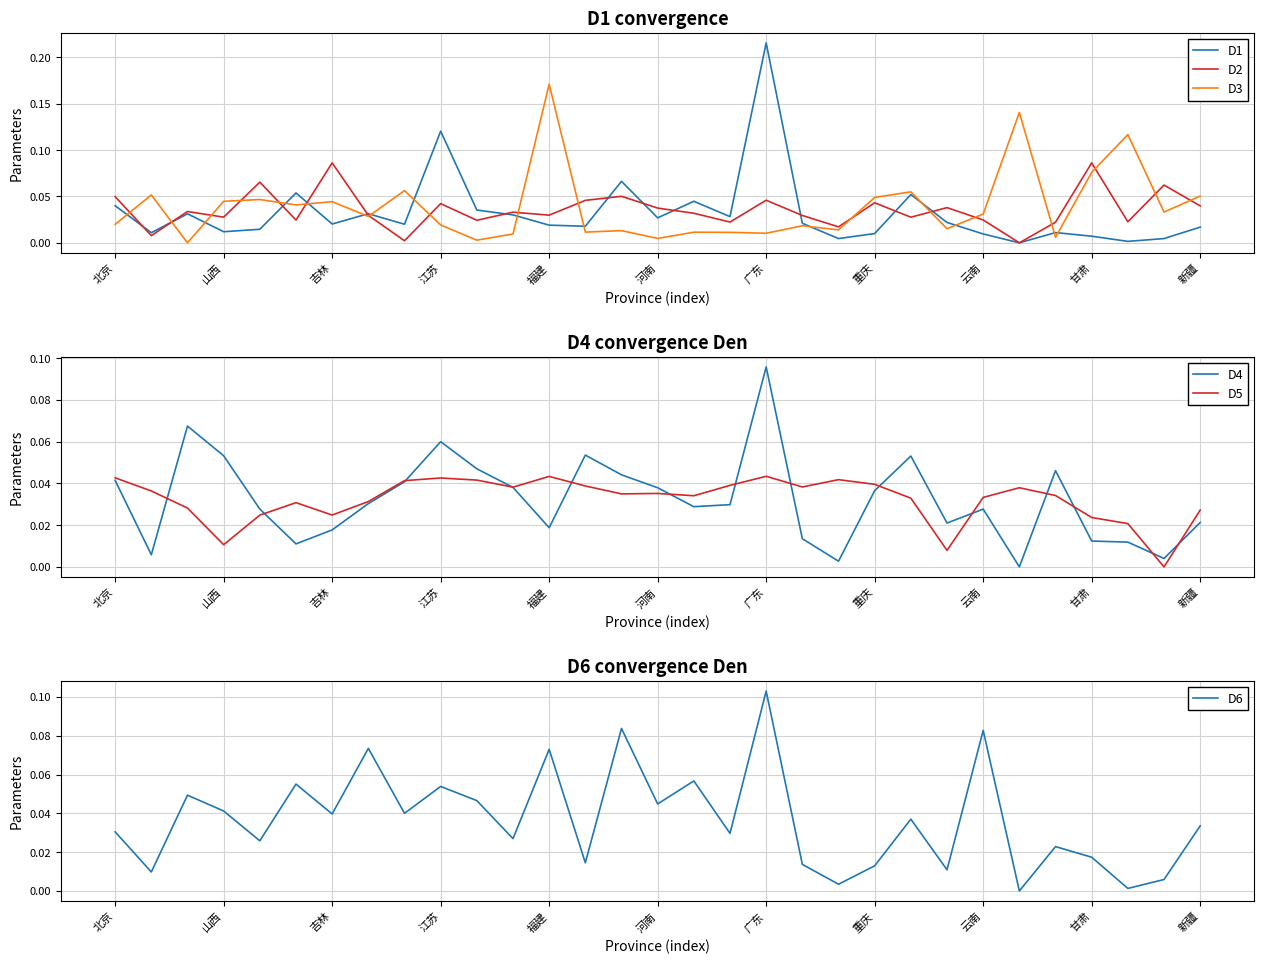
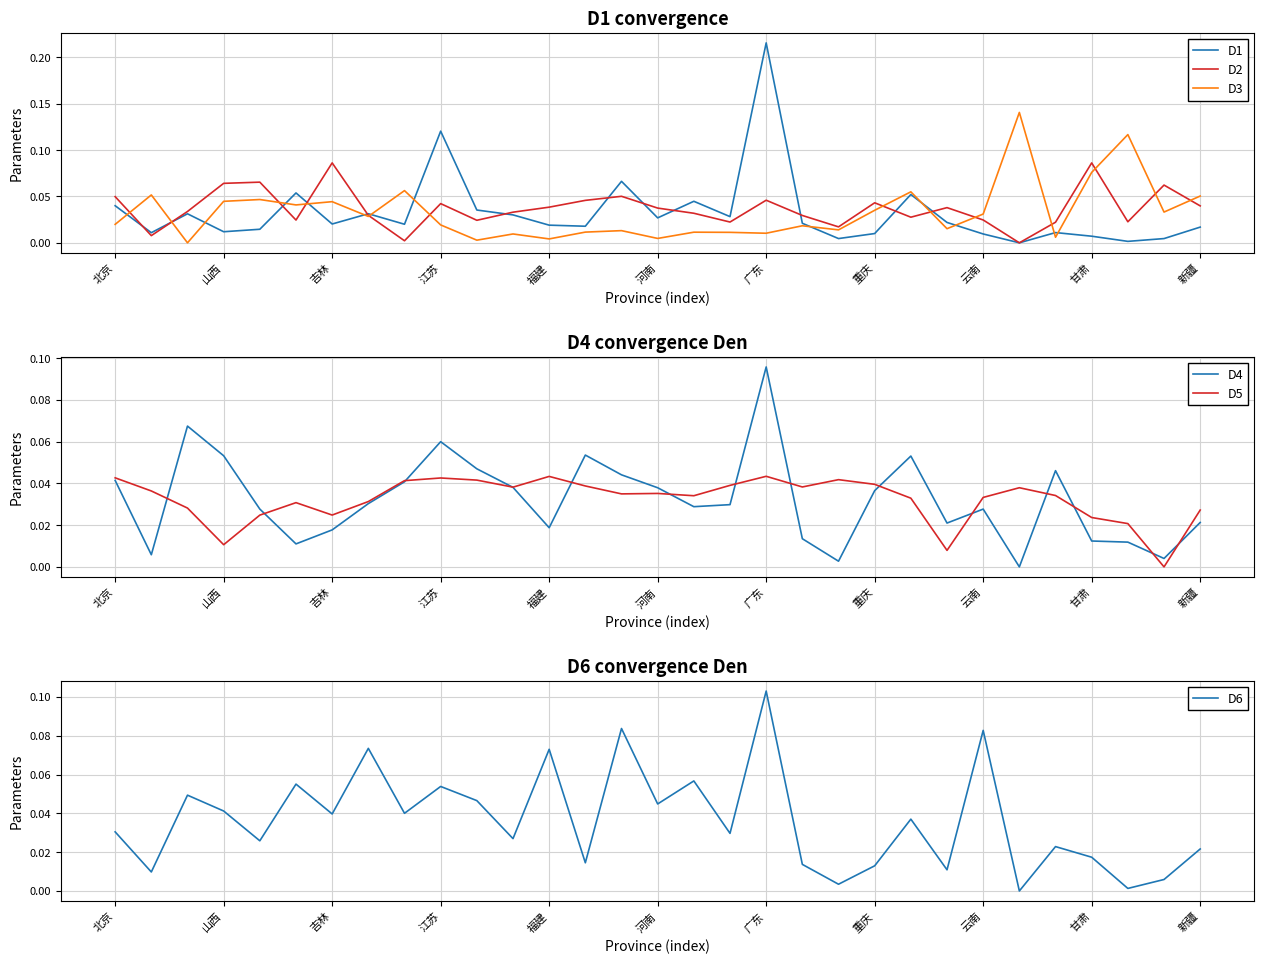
  {
    "D1 convergence": {
      "D1": {
        "北京": 0.04,
        "山西": 0.01,
        "吉林": 0.02,
        "江苏": 0.12,
        "福建": 0.02,
        "河南": 0.03,
        "广东": 0.22,
        "重庆": 0.01,
        "云南": 0.01,
        "甘肃": 0.01,
        "新疆": 0.02
      },
      "D2": {
        "北京": 0.05,
-       "山西": 0.03,
+       "山西": 0.06,
        "吉林": 0.09,
        "江苏": 0.04,
-       "福建": 0.03,
+       "福建": 0.04,
        "河南": 0.04,
        "广东": 0.05,
        "重庆": 0.04,
        "云南": 0.02,
        "甘肃": 0.09,
        "新疆": 0.04
      },
      "D3": {
        "北京": 0.02,
        "山西": 0.04,
        "吉林": 0.04,
        "江苏": 0.02,
-       "福建": 0.17,
+       "福建": 0.00,
        "河南": 0.00,
        "广东": 0.01,
-       "重庆": 0.05,
+       "重庆": 0.04,
        "云南": 0.03,
        "甘肃": 0.08,
        "新疆": 0.05
      }
    },
    "D4 convergence Den": {
      "D4": {
        "北京": 0.041,
        "山西": 0.053,
        "吉林": 0.018,
        "江苏": 0.060,
        "福建": 0.019,
        "河南": 0.038,
        "广东": 0.096,
        "重庆": 0.037,
        "云南": 0.028,
        "甘肃": 0.012,
        "新疆": 0.021
      },
      "D5": {
        "北京": 0.043,
        "山西": 0.011,
        "吉林": 0.025,
        "江苏": 0.043,
        "福建": 0.043,
        "河南": 0.035,
        "广东": 0.043,
        "重庆": 0.040,
        "云南": 0.033,
        "甘肃": 0.024,
        "新疆": 0.027
      }
    },
    "D6 convergence Den": {
      "北京": 0.030,
      "山西": 0.041,
      "吉林": 0.040,
      "江苏": 0.054,
      "福建": 0.073,
      "河南": 0.045,
      "广东": 0.103,
      "重庆": 0.013,
      "云南": 0.083,
      "甘肃": 0.017,
-     "新疆": 0.034
+     "新疆": 0.022
    }
  }
